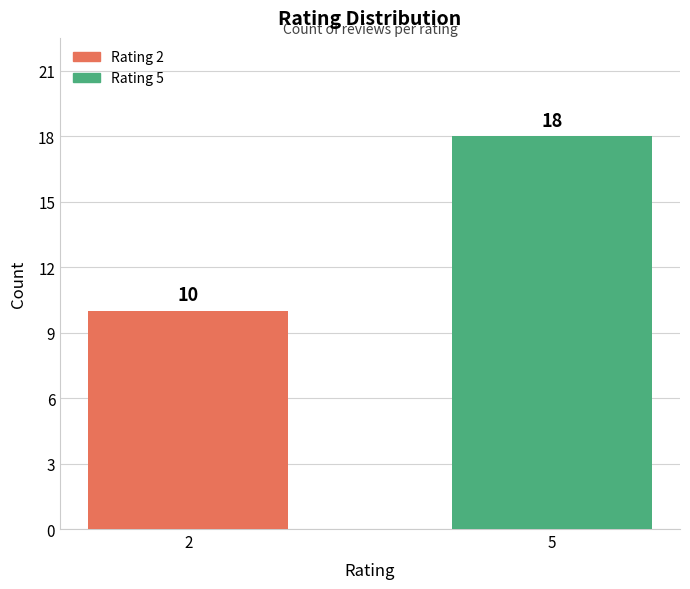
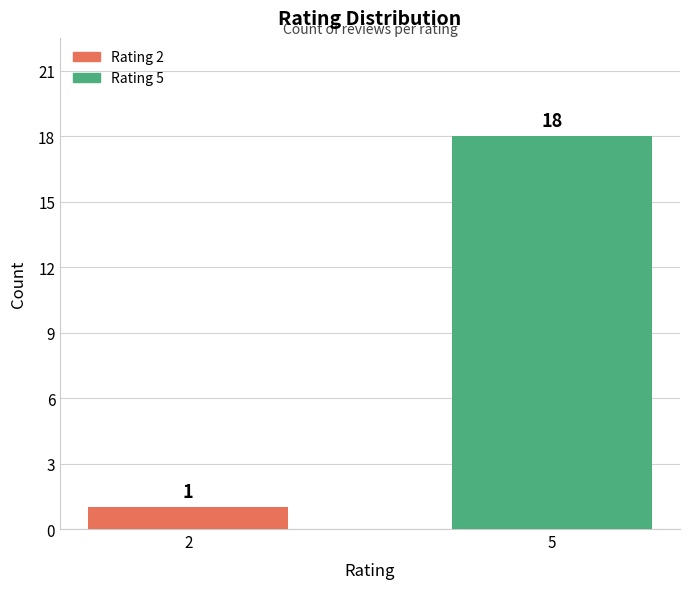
  {
-   "2": 10,
+   "2": 1,
    "5": 18
  }
